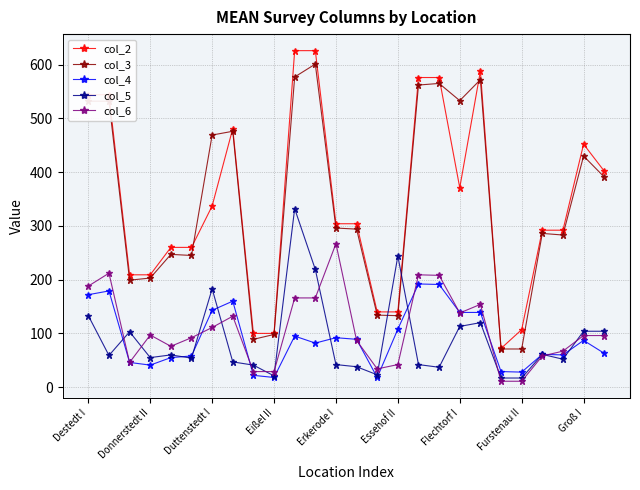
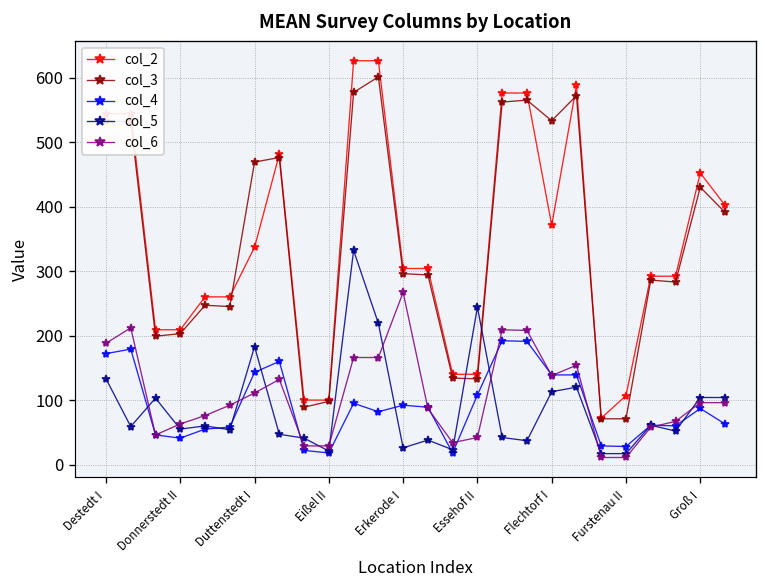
  {
    "col_2": {
      "Donnerstedt II": 210,
      "Duttenstedt I": 340,
      "Erkerode I": 300,
      "Essehof II": 140,
      "Flechtorf I": 370,
      "Furstenau II": 110,
      "Groß I": 450
    },
    "col_3": {
      "Donnerstedt II": 200,
      "Duttenstedt I": 470,
      "Erkerode I": 300,
      "Essehof II": 130,
      "Flechtorf I": 530,
      "Furstenau II": 70,
      "Groß I": 430
    },
    "col_4": {
      "Destedt I": 170,
      "Donnerstedt II": 40,
      "Duttenstedt I": 140,
      "Erkerode I": 90,
      "Essehof II": 110,
      "Furstenau II": 30,
      "Groß I": 90
    },
    "col_5": {
      "Destedt I": 130,
      "Donnerstedt II": 60,
      "Duttenstedt I": 180,
-     "Erkerode I": 40,
+     "Erkerode I": 30,
      "Essehof II": 240,
      "Flechtorf I": 110,
      "Furstenau II": 20,
      "Groß I": 100
    },
    "col_6": {
      "Destedt I": 190,
-     "Donnerstedt II": 100,
+     "Donnerstedt II": 60,
      "Duttenstedt I": 110,
      "Eißel II": 30,
      "Erkerode I": 270,
      "Essehof II": 40,
      "Furstenau II": 10,
      "Groß I": 100
    }
  }
